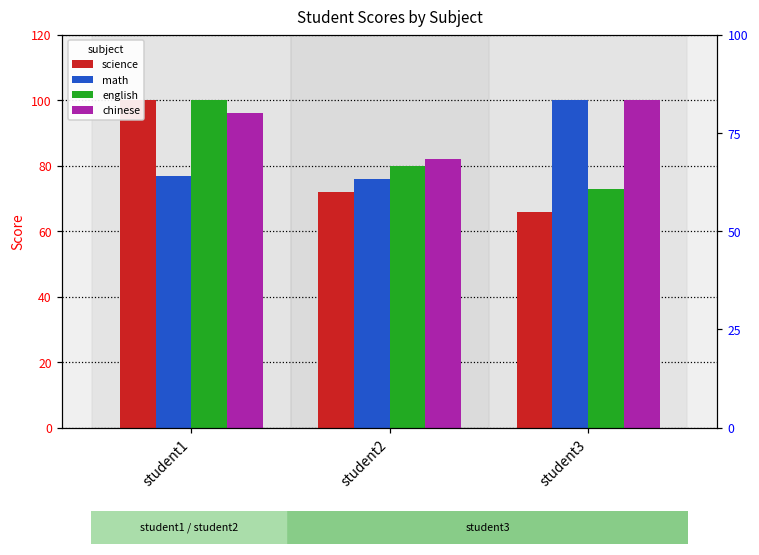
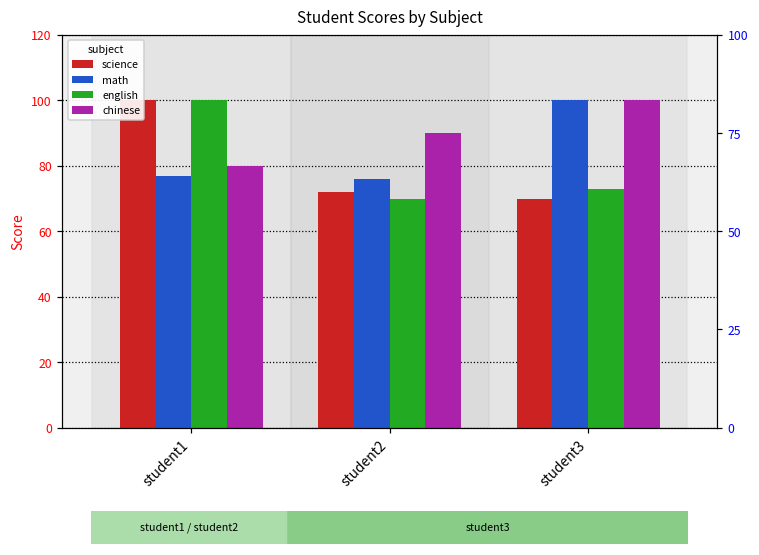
  {
    "science": {
      "student2": 72,
-     "student3": 66
+     "student3": 70
    },
    "math": {
      "student1": 77,
      "student2": 76,
      "student3": 100
    },
    "english": {
      "student1": 100,
-     "student2": 80,
+     "student2": 70,
      "student3": 73
    },
    "chinese": {
-     "student1": 96,
-     "student2": 82,
+     "student1": 80,
+     "student2": 90,
      "student3": 100
    }
  }
